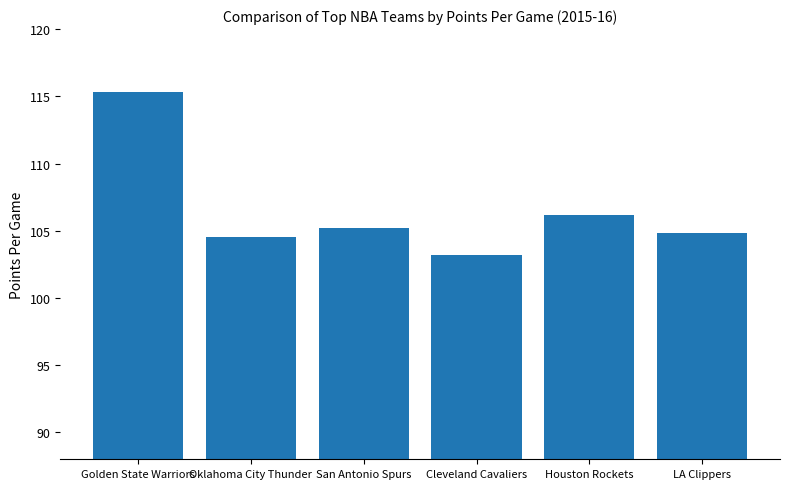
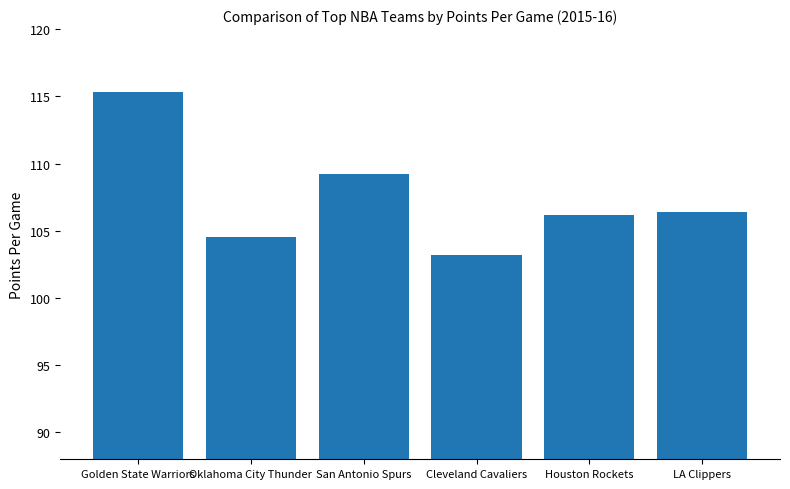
  {
    "Golden State Warriors": 115.3,
    "Oklahoma City Thunder": 104.5,
-   "San Antonio Spurs": 105.2,
+   "San Antonio Spurs": 109.2,
    "Cleveland Cavaliers": 103.2,
    "Houston Rockets": 106.2,
-   "LA Clippers": 104.8
+   "LA Clippers": 106.4
  }
